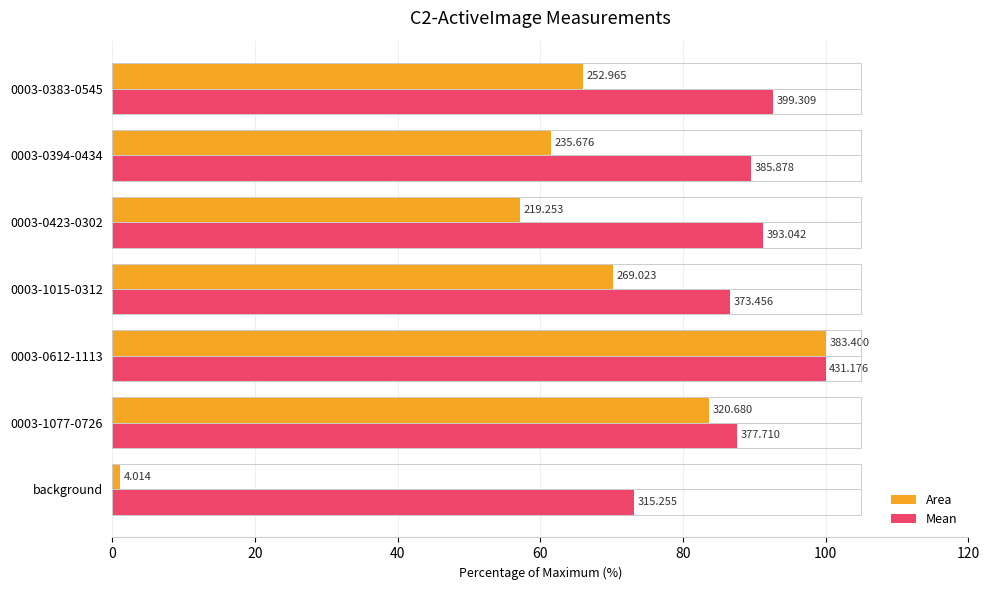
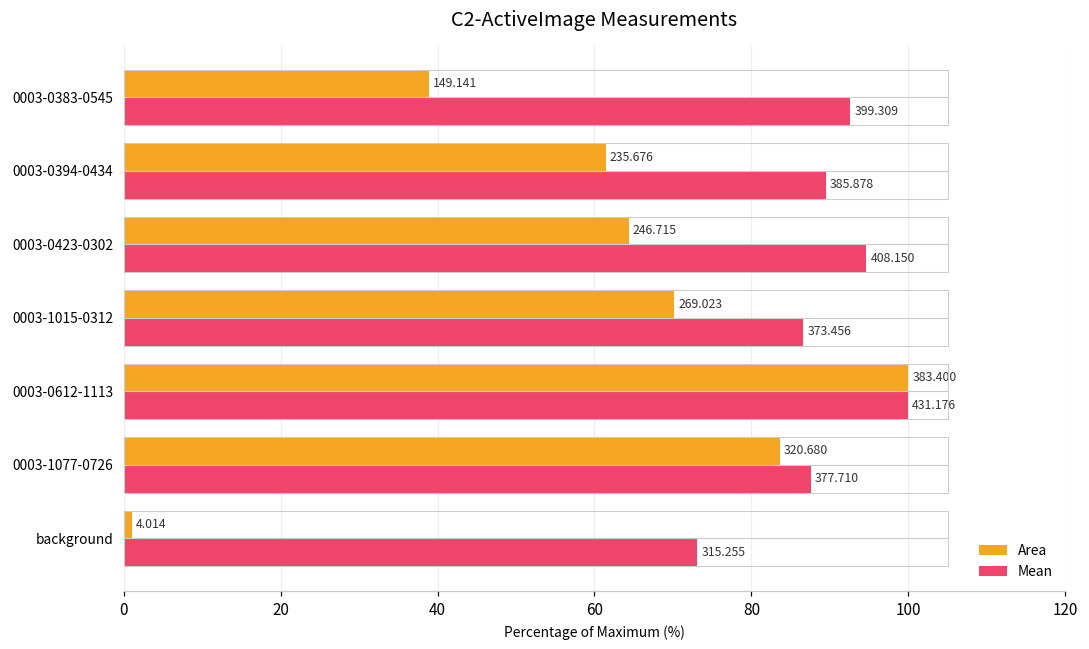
  {
    "Area": {
-     "0003-0383-0545": 252.965,
-     "0003-0423-0302": 219.253
+     "0003-0383-0545": 149.141,
+     "0003-0423-0302": 246.715
    },
    "Mean": {
-     "0003-0423-0302": 393.042
+     "0003-0423-0302": 408.150
    }
  }
